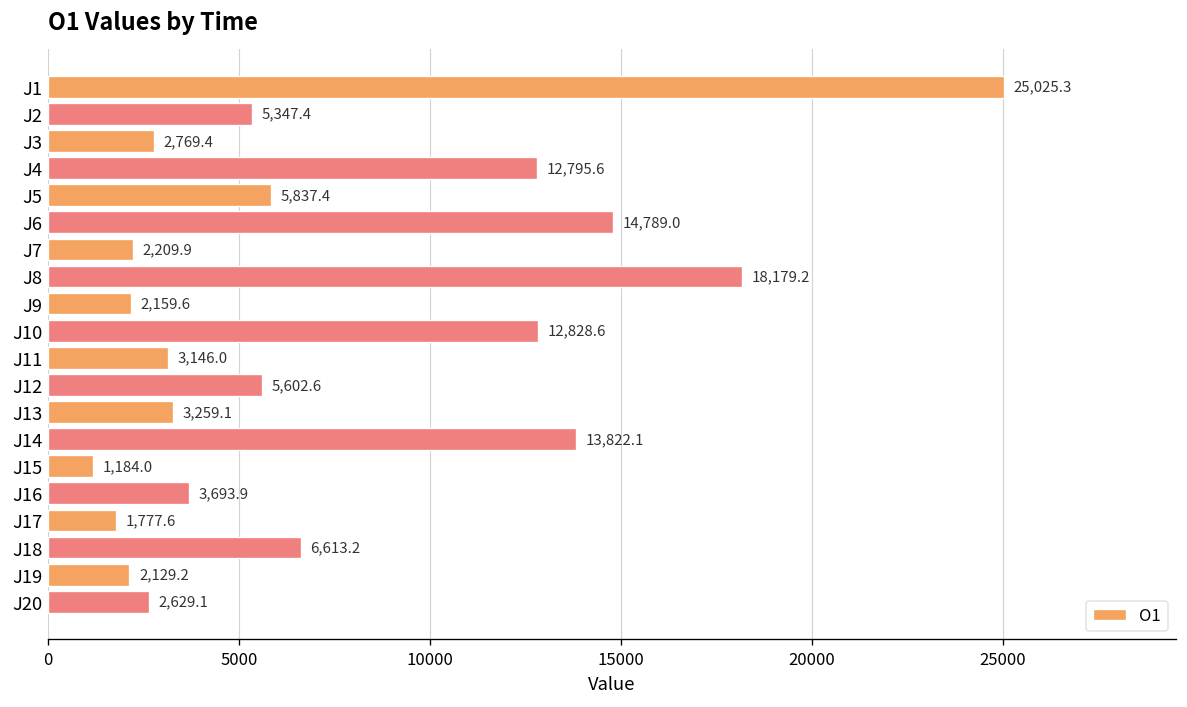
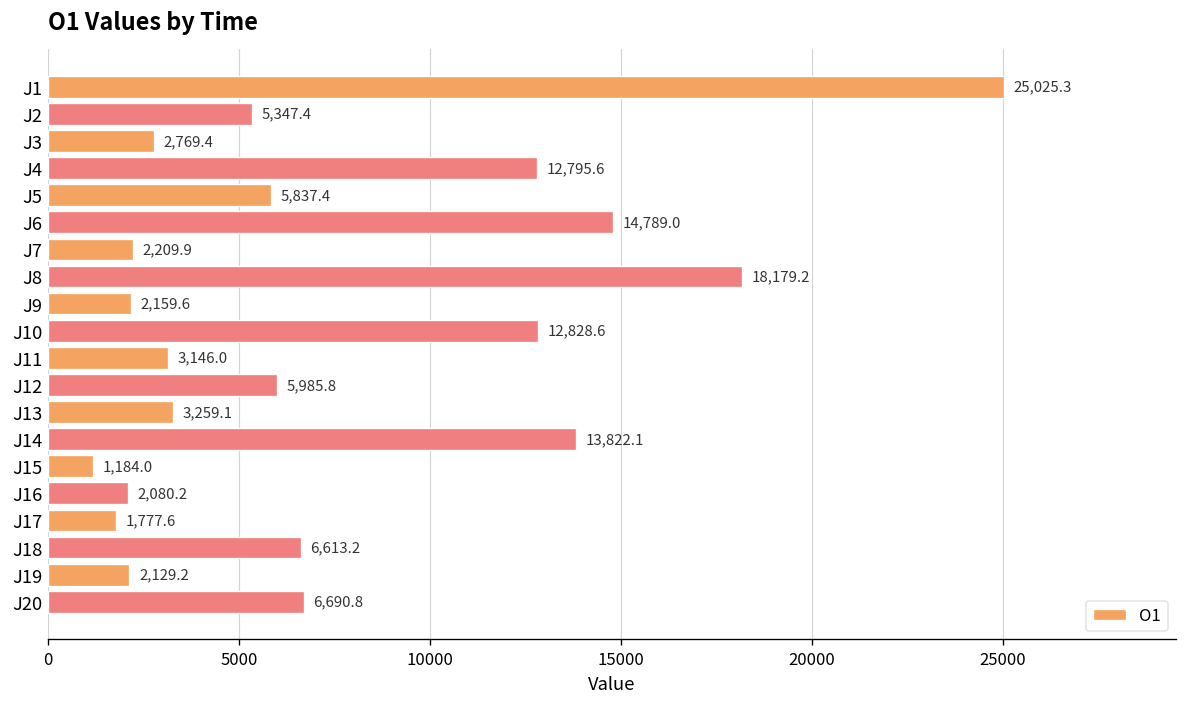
  {
    "J1": "25,025.3",
    "J2": "5,347.4",
    "J3": "2,769.4",
    "J4": "12,795.6",
    "J5": "5,837.4",
    "J6": "14,789.0",
    "J7": "2,209.9",
    "J8": "18,179.2",
    "J9": "2,159.6",
    "J10": "12,828.6",
    "J11": "3,146.0",
-   "J12": "5,602.6",
+   "J12": "5,985.8",
    "J13": "3,259.1",
    "J14": "13,822.1",
    "J15": "1,184.0",
-   "J16": "3,693.9",
+   "J16": "2,080.2",
    "J17": "1,777.6",
    "J18": "6,613.2",
    "J19": "2,129.2",
-   "J20": "2,629.1"
+   "J20": "6,690.8"
  }
